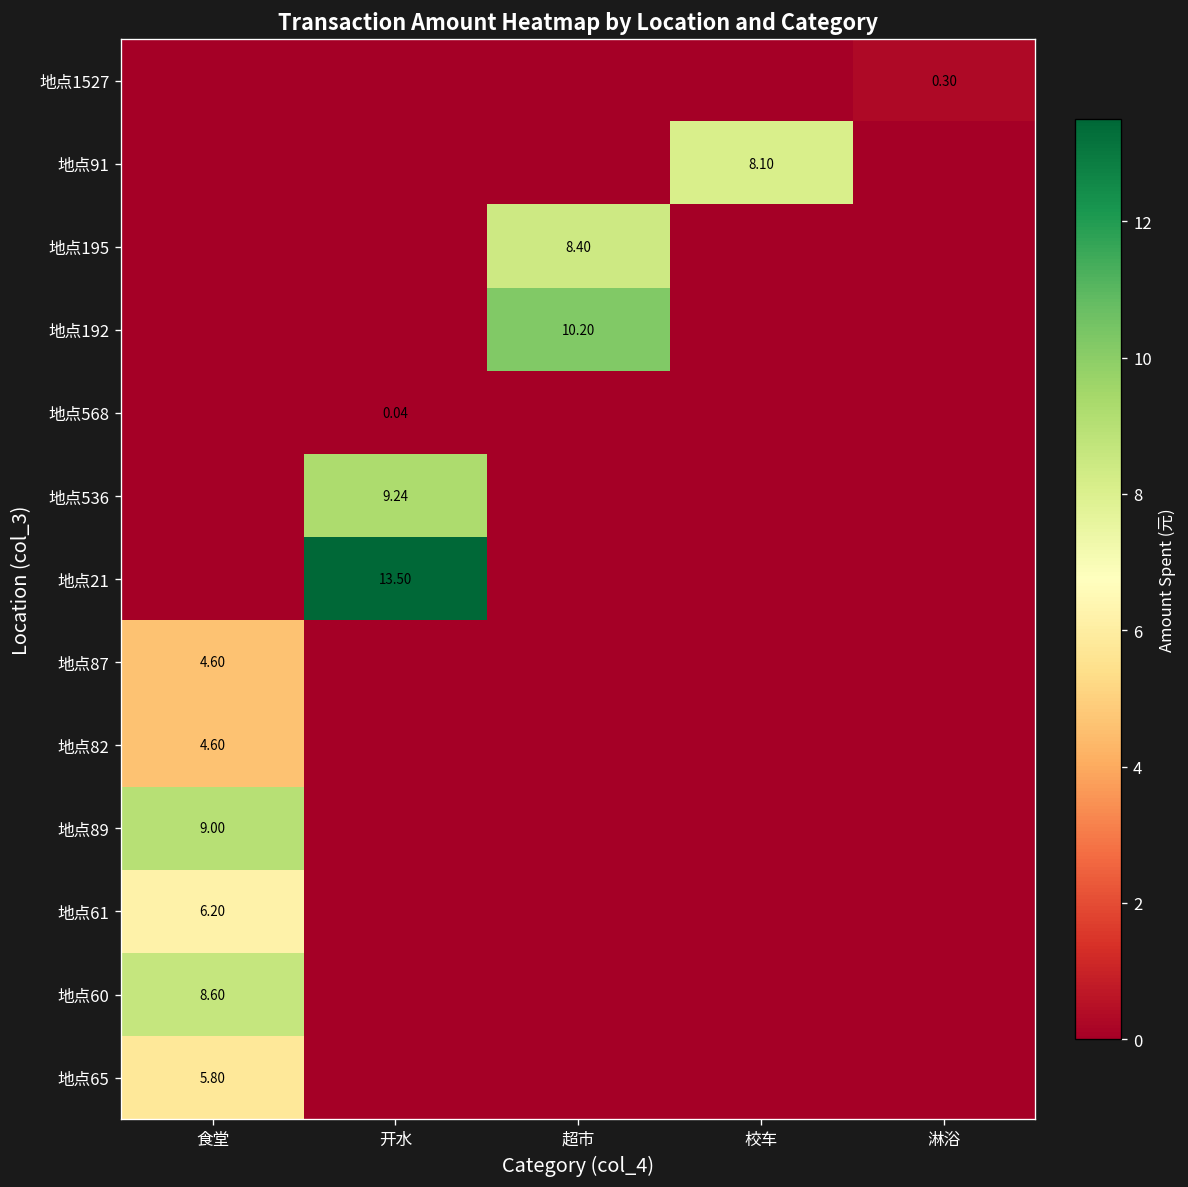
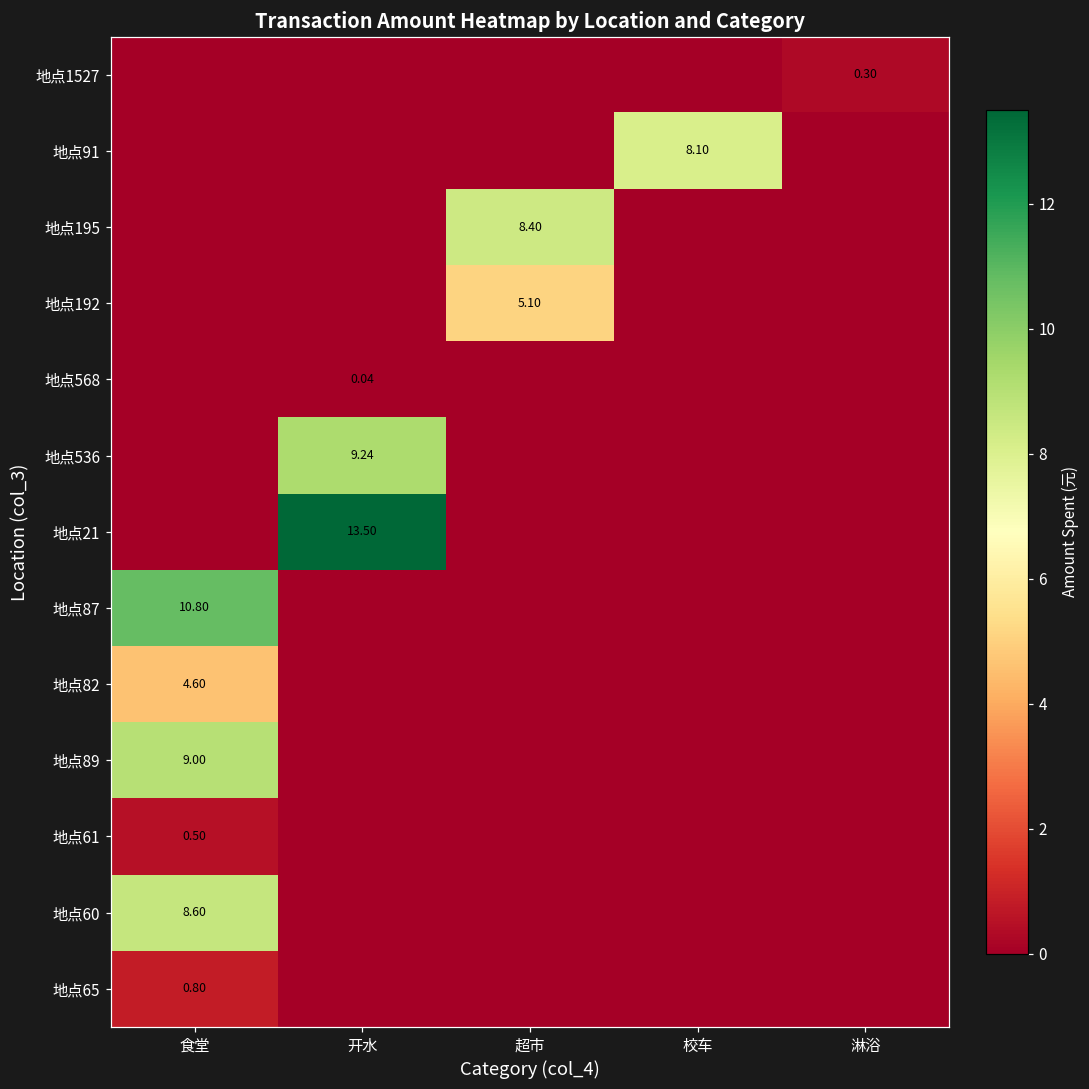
  {
    "地点1527": {
      "淋浴": 0.30
    },
    "地点91": {
      "校车": 8.10
    },
    "地点195": {
      "超市": 8.40
    },
    "地点192": {
-     "超市": 10.20
+     "超市": 5.10
    },
    "地点568": {
      "开水": 0.04
    },
    "地点536": {
      "开水": 9.24
    },
    "地点21": {
      "开水": 13.50
    },
    "地点87": {
-     "食堂": 4.60
+     "食堂": 10.80
    },
    "地点82": {
      "食堂": 4.60
    },
    "地点89": {
      "食堂": 9.00
    },
    "地点61": {
-     "食堂": 6.20
+     "食堂": 0.50
    },
    "地点60": {
      "食堂": 8.60
    },
    "地点65": {
-     "食堂": 5.80
+     "食堂": 0.80
    }
  }
